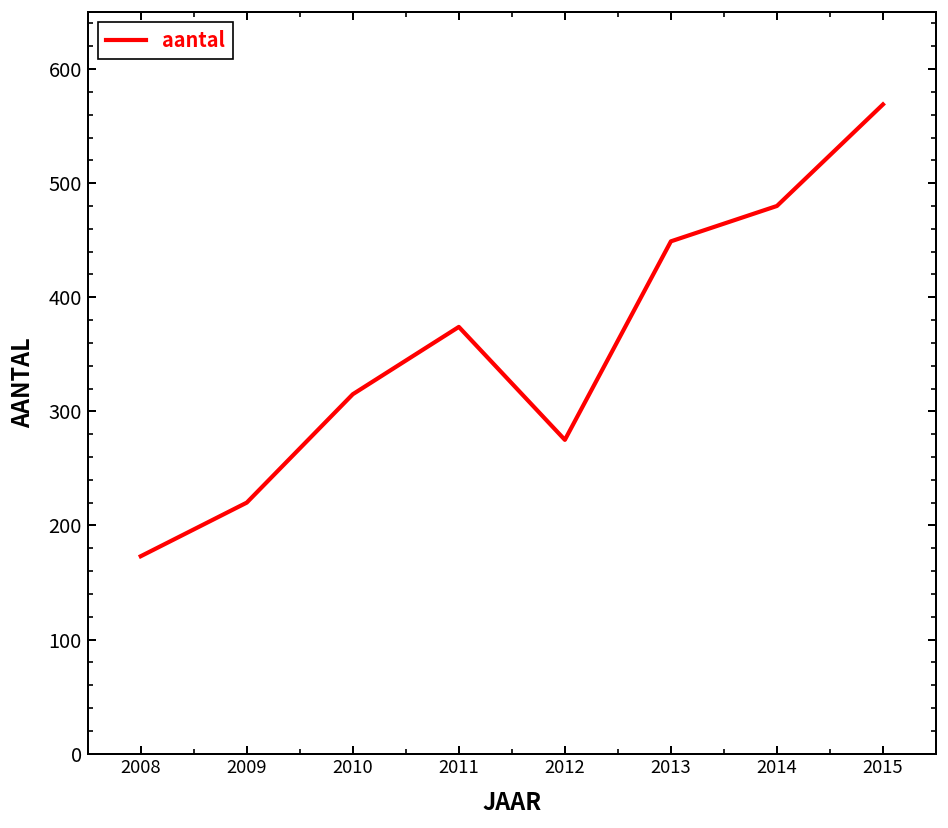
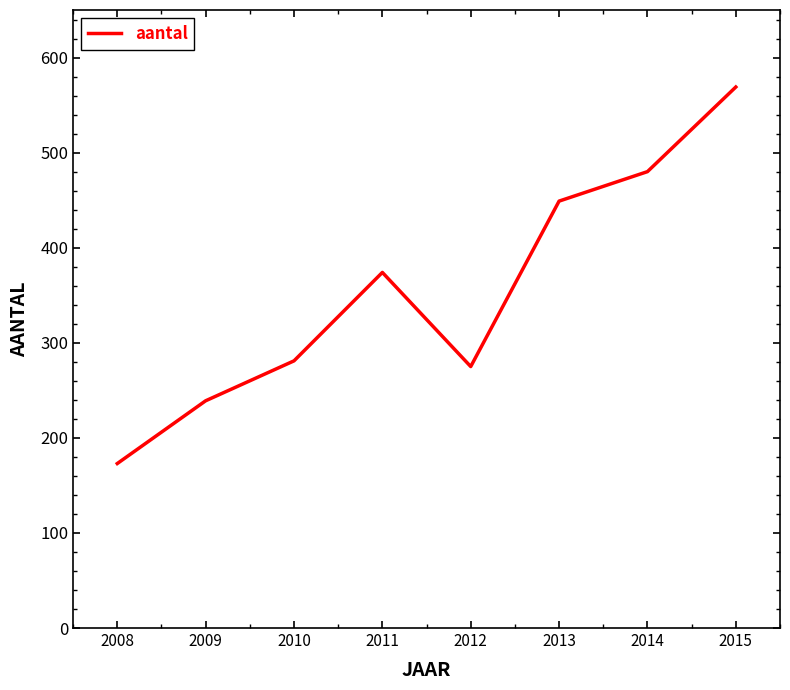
  {
    "2008": 170,
-   "2009": 220,
-   "2010": 320,
+   "2009": 240,
+   "2010": 280,
    "2011": 370,
    "2012": 280,
    "2013": 450,
    "2014": 480,
    "2015": 570
  }
